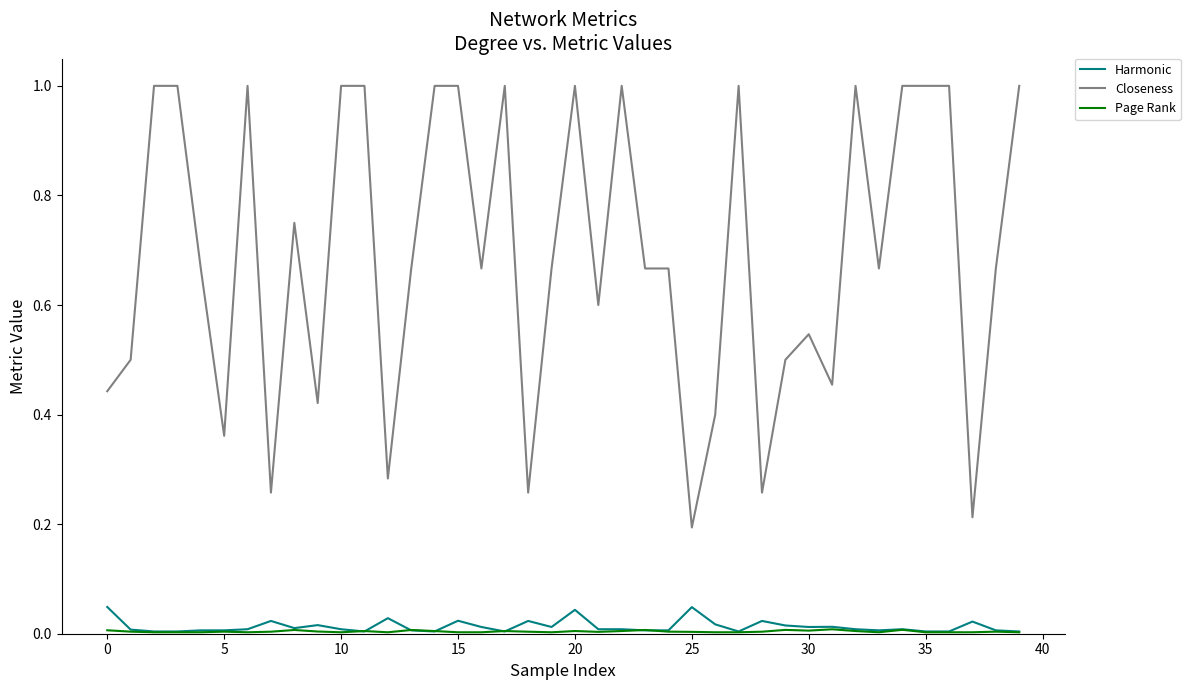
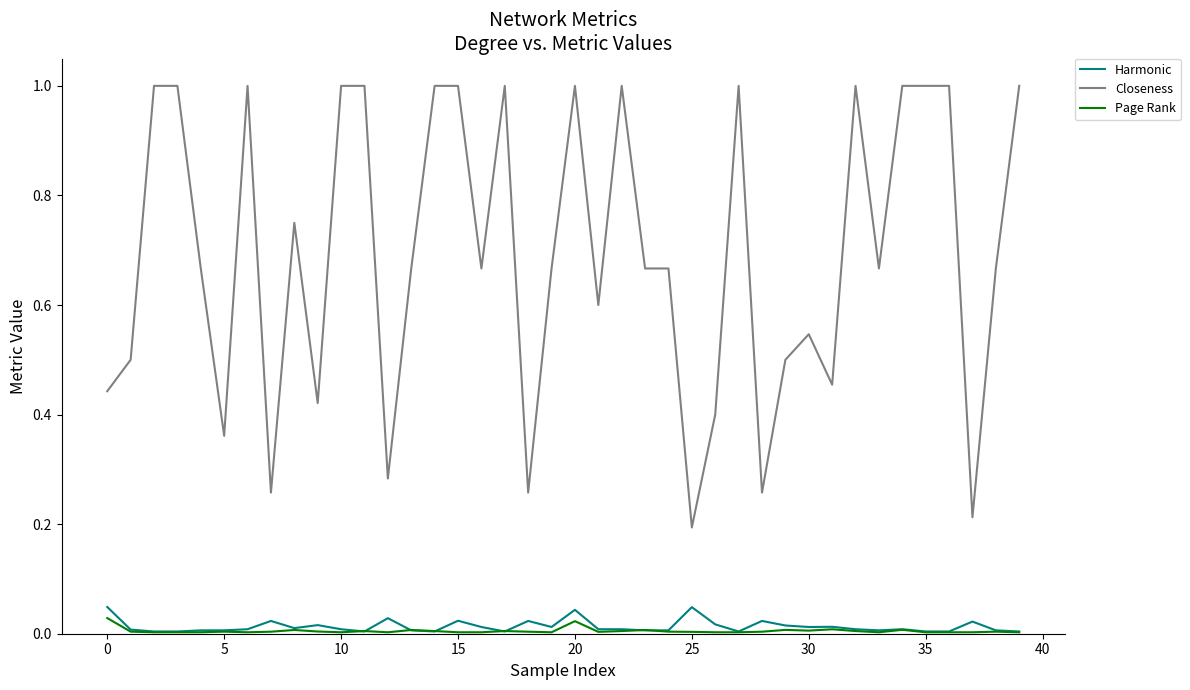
  {
    "Harmonic": {
      "0": 0.05,
      "10": 0.01,
      "15": 0.02,
      "20": 0.04,
      "25": 0.05,
      "30": 0.01
    },
    "Closeness": {
      "0": 0.44,
      "5": 0.36,
      "10": 1.00,
      "15": 1.00,
      "20": 1.00,
      "25": 0.19,
      "30": 0.55,
      "35": 1.00
    },
    "Page Rank": {
-     "0": 0.01,
+     "0": 0.03,
      "10": 0.00,
      "15": 0.00,
-     "20": 0.00,
+     "20": 0.02,
      "25": 0.00,
      "30": 0.01
    }
  }
